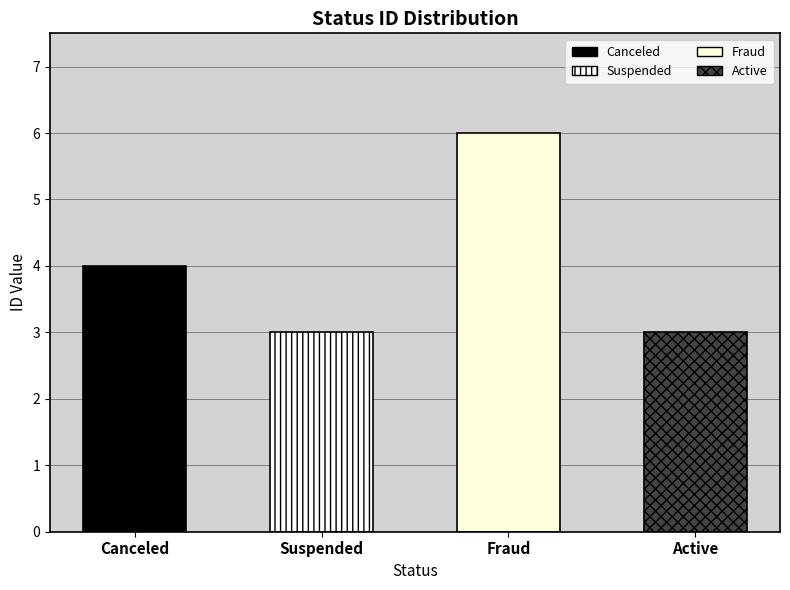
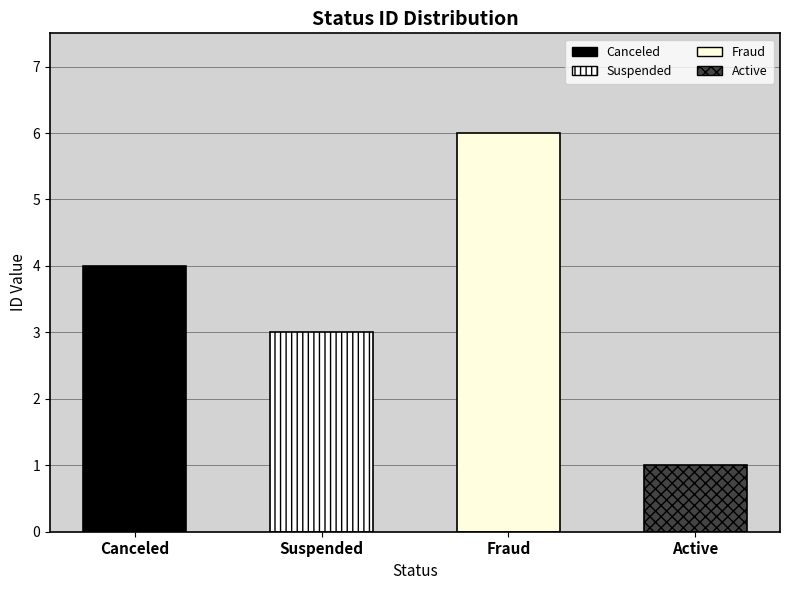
  {
    "Canceled": 4,
    "Suspended": 3,
    "Fraud": 6,
-   "Active": 3
+   "Active": 1
  }
